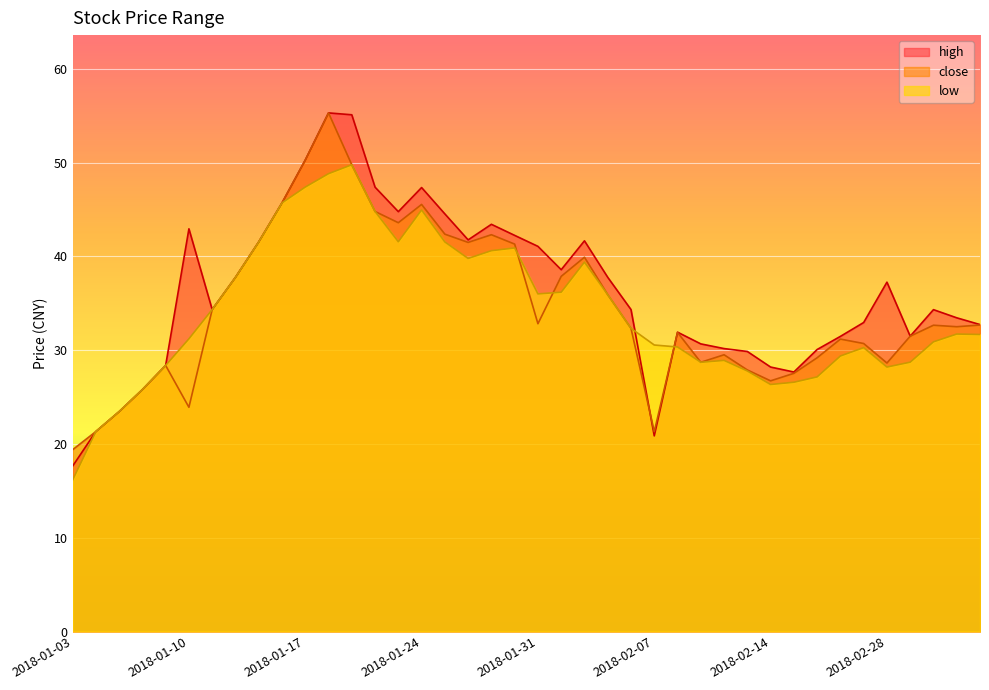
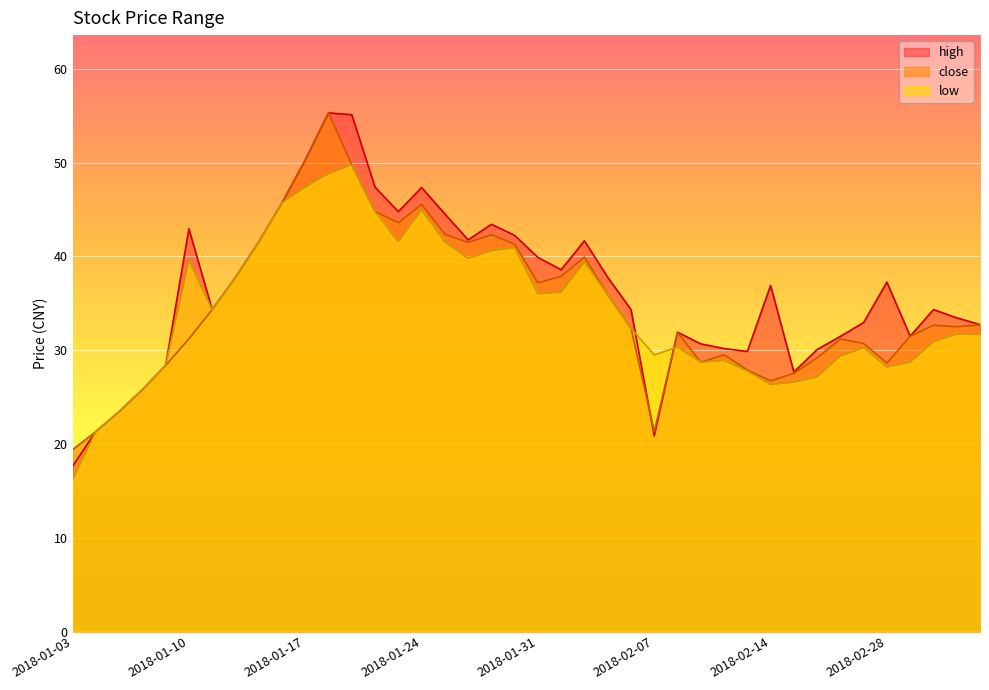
  {
    "high": {
      "2018-01-03": 18,
      "2018-01-10": 43,
      "2018-01-24": 47,
-     "2018-01-31": 41,
+     "2018-01-31": 40,
      "2018-02-07": 21,
-     "2018-02-14": 28,
+     "2018-02-14": 37,
      "2018-02-28": 37
    },
    "close": {
      "2018-01-03": 19,
-     "2018-01-10": 24,
+     "2018-01-10": 31,
      "2018-01-24": 46,
-     "2018-01-31": 33,
+     "2018-01-31": 37,
      "2018-02-07": 21,
      "2018-02-14": 27,
      "2018-02-28": 29
    },
    "low": {
      "2018-01-03": 16,
-     "2018-01-10": 31,
+     "2018-01-10": 40,
      "2018-01-17": 47,
      "2018-01-24": 45,
      "2018-01-31": 36,
-     "2018-02-07": 31,
+     "2018-02-07": 29,
      "2018-02-14": 26,
      "2018-02-28": 28
    }
  }
